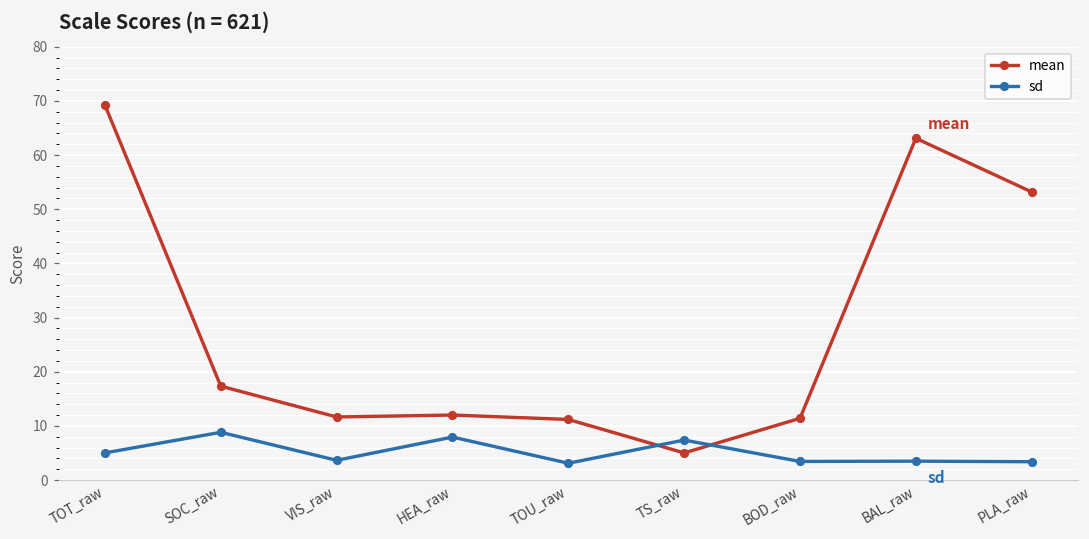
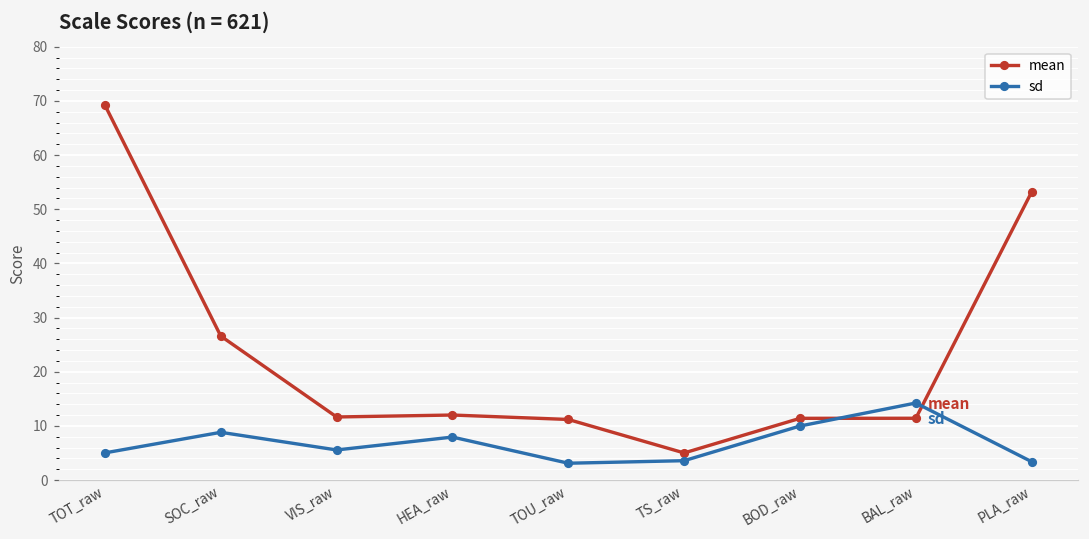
  {
    "mean": {
      "TOT_raw": 69,
-     "SOC_raw": 17,
+     "SOC_raw": 27,
      "VIS_raw": 12,
      "HEA_raw": 12,
      "TOU_raw": 11,
      "TS_raw": 5,
      "BOD_raw": 11,
-     "BAL_raw": 63,
+     "BAL_raw": 11,
      "PLA_raw": 53
    },
    "sd": {
      "TOT_raw": 5,
      "SOC_raw": 9,
-     "VIS_raw": 4,
+     "VIS_raw": 6,
      "HEA_raw": 8,
      "TOU_raw": 3,
-     "TS_raw": 7,
-     "BOD_raw": 3,
-     "BAL_raw": 3,
+     "TS_raw": 4,
+     "BOD_raw": 10,
+     "BAL_raw": 14,
      "PLA_raw": 3
    }
  }
